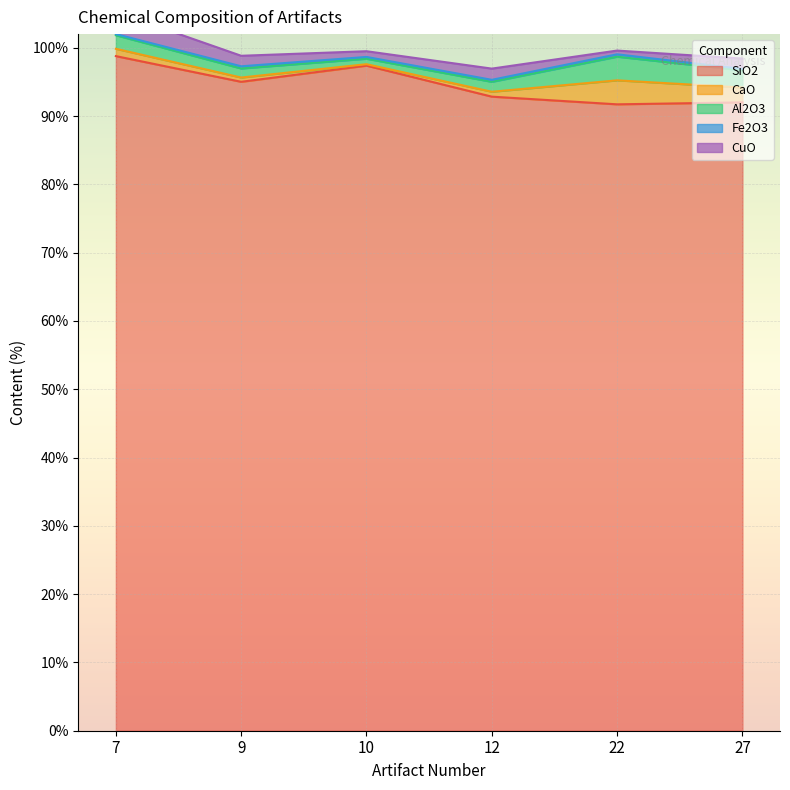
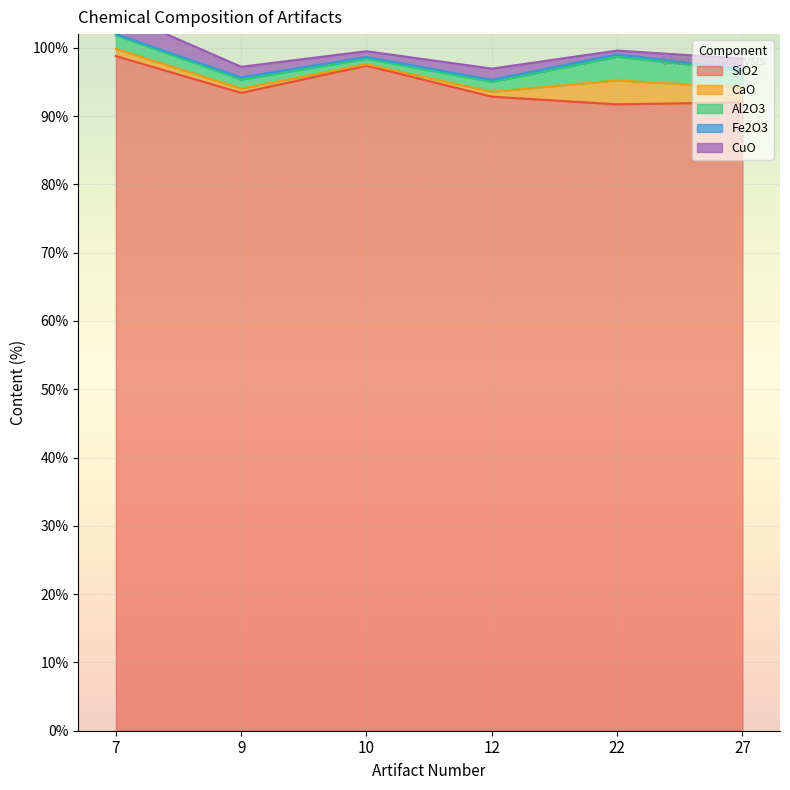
  {
    "SiO2": {
      "7": "99%",
-     "9": "95%",
+     "9": "93%",
      "12": "93%",
      "22": "92%"
    },
    "CaO": {
      "7": "1%",
      "9": "1%",
      "12": "1%",
      "22": "4%"
    },
    "CuO": {
      "9": "2%",
      "10": "1%",
      "12": "2%",
      "22": "1%"
    }
  }
